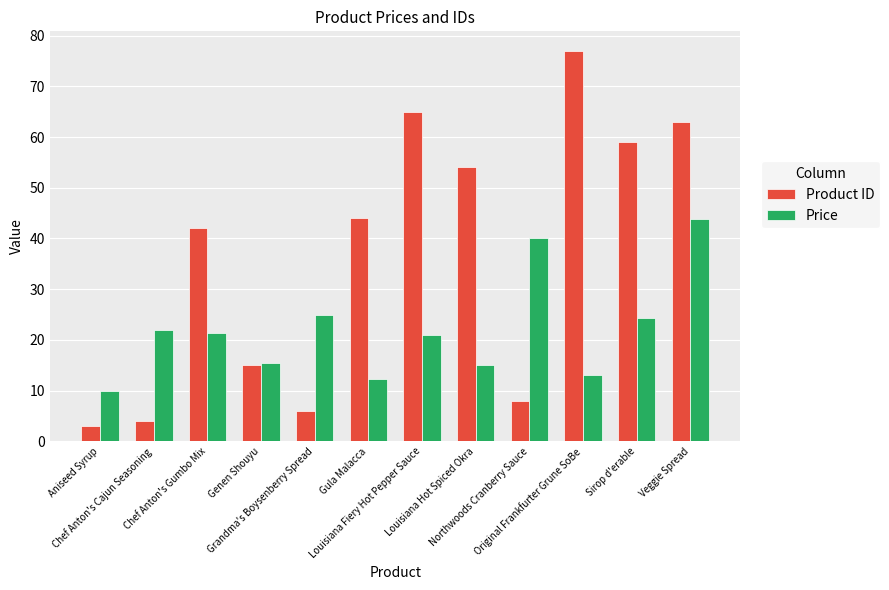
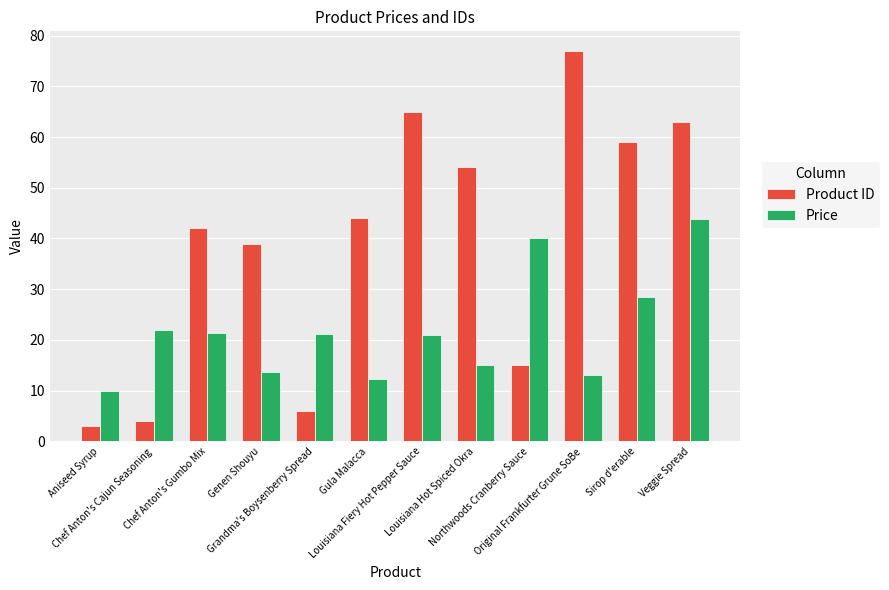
  {
    "Product ID": {
      "Aniseed Syrup": 3,
      "Chef Anton's Cajun Seasoning": 4,
      "Chef Anton's Gumbo Mix": 42,
-     "Genen Shouyu": 15,
+     "Genen Shouyu": 39,
      "Grandma's Boysenberry Spread": 6,
      "Gula Malacca": 44,
      "Louisiana Fiery Hot Pepper Sauce": 65,
      "Louisiana Hot Spiced Okra": 54,
-     "Northwoods Cranberry Sauce": 8,
+     "Northwoods Cranberry Sauce": 15,
      "Original Frankfurter Grune SoBe": 77,
      "Sirop d'erable": 59,
      "Veggie Spread": 63
    },
    "Price": {
      "Aniseed Syrup": 10,
      "Chef Anton's Cajun Seasoning": 22,
      "Chef Anton's Gumbo Mix": 21,
-     "Genen Shouyu": 16,
-     "Grandma's Boysenberry Spread": 25,
+     "Genen Shouyu": 14,
+     "Grandma's Boysenberry Spread": 21,
      "Gula Malacca": 12,
      "Louisiana Fiery Hot Pepper Sauce": 21,
      "Louisiana Hot Spiced Okra": 15,
      "Northwoods Cranberry Sauce": 40,
      "Original Frankfurter Grune SoBe": 13,
-     "Sirop d'erable": 24,
+     "Sirop d'erable": 29,
      "Veggie Spread": 44
    }
  }
